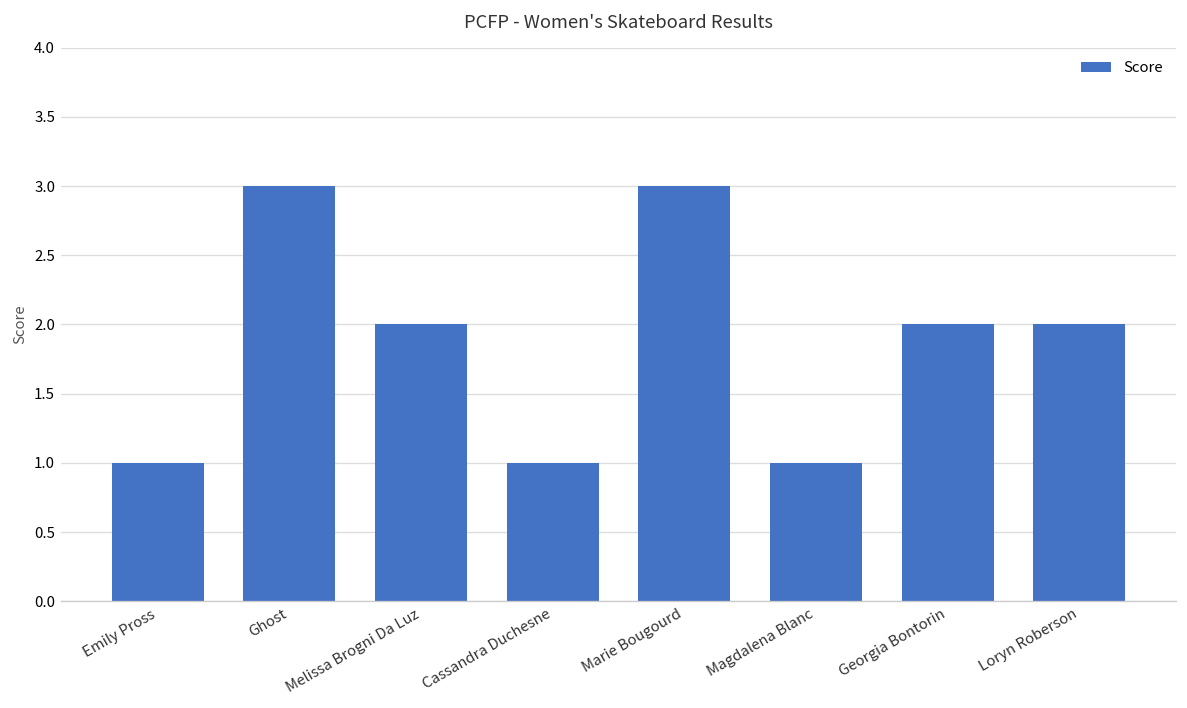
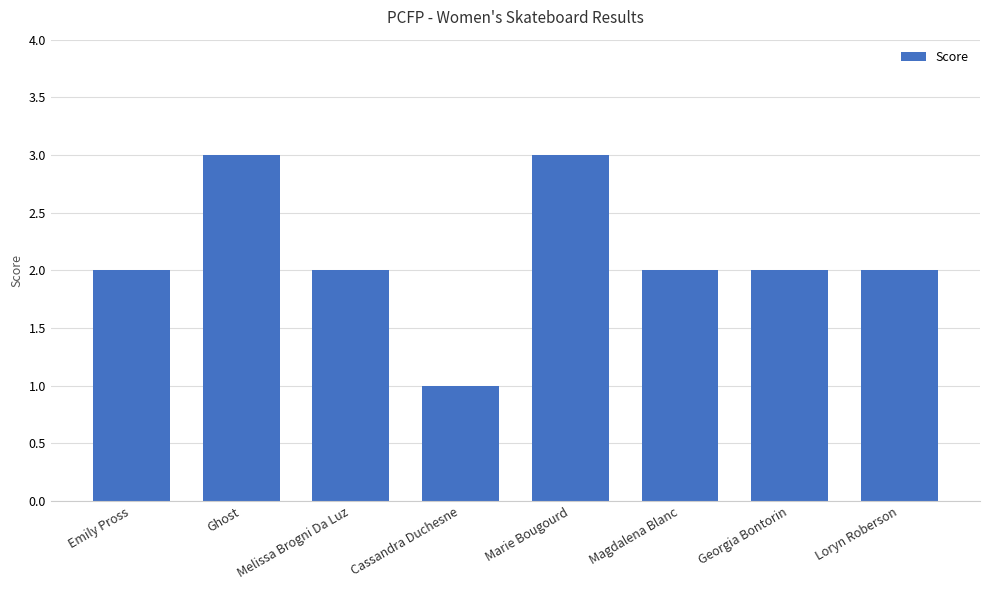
  {
-   "Emily Pross": 1,
+   "Emily Pross": 2,
    "Ghost": 3,
    "Melissa Brogni Da Luz": 2,
    "Cassandra Duchesne": 1,
    "Marie Bougourd": 3,
-   "Magdalena Blanc": 1,
+   "Magdalena Blanc": 2,
    "Georgia Bontorin": 2,
    "Loryn Roberson": 2
  }
